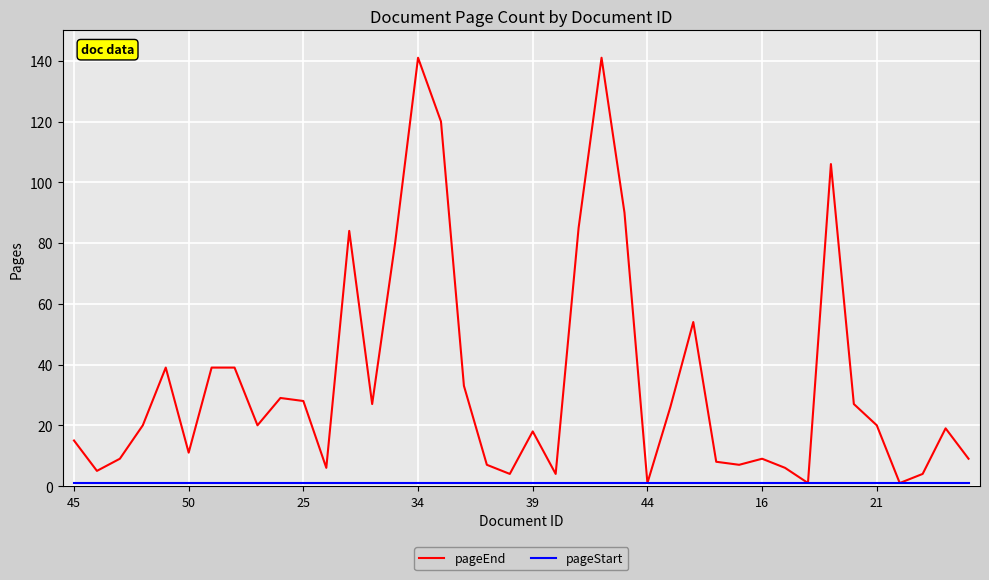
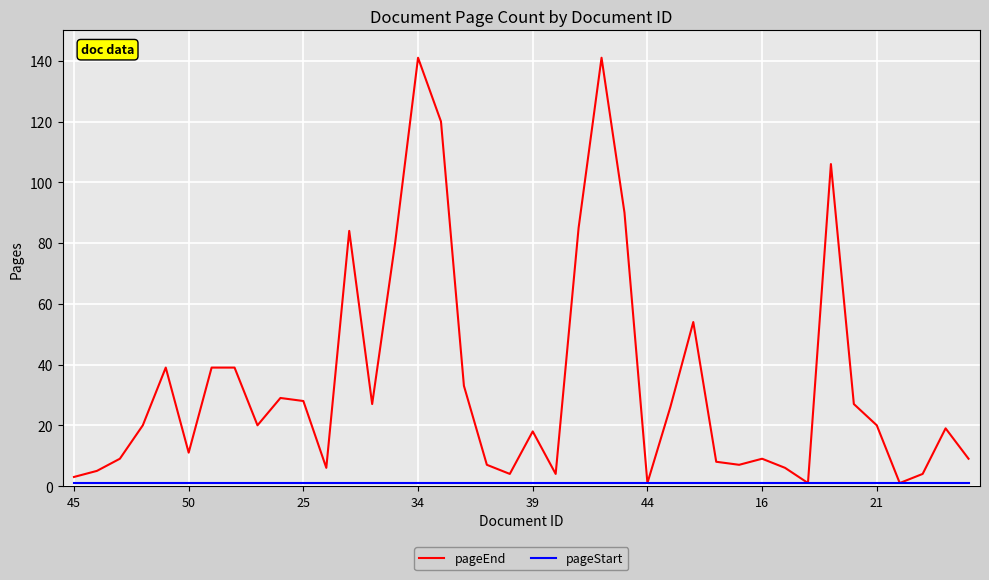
  {
    "pageEnd": {
-     "45": 15,
+     "45": 3,
      "50": 11,
      "25": 28
    },
    "pageStart": {
      "45": 1,
      "50": 1,
      "25": 1
    }
  }
